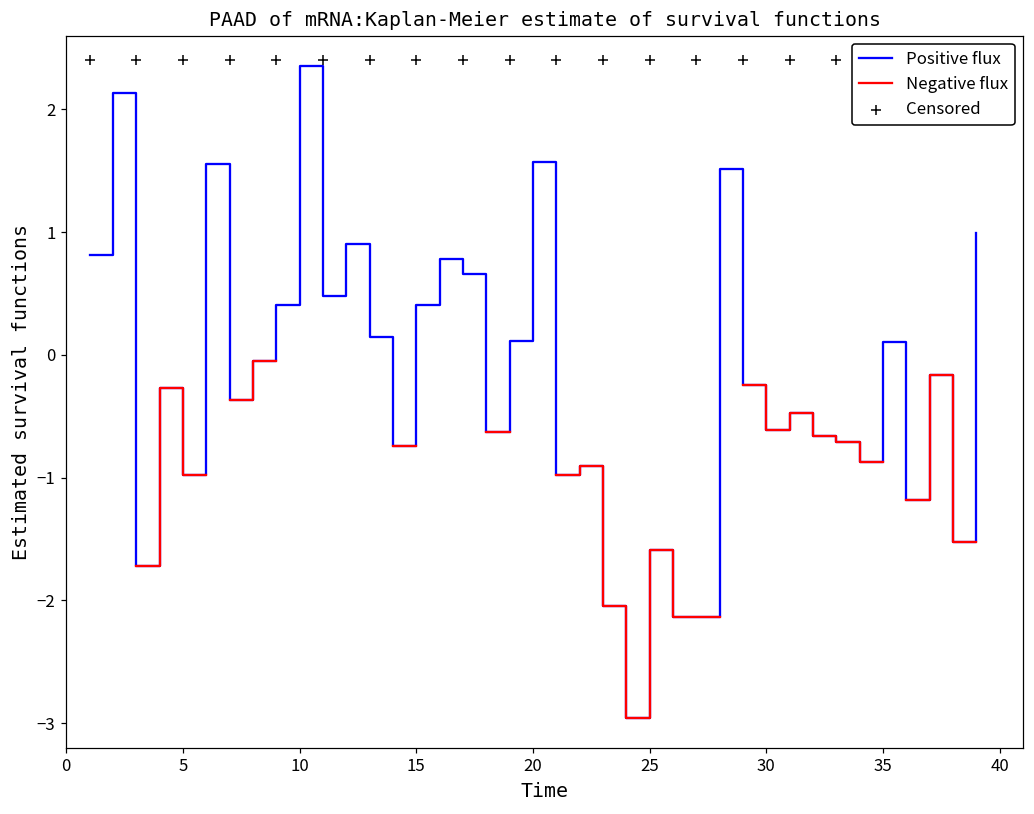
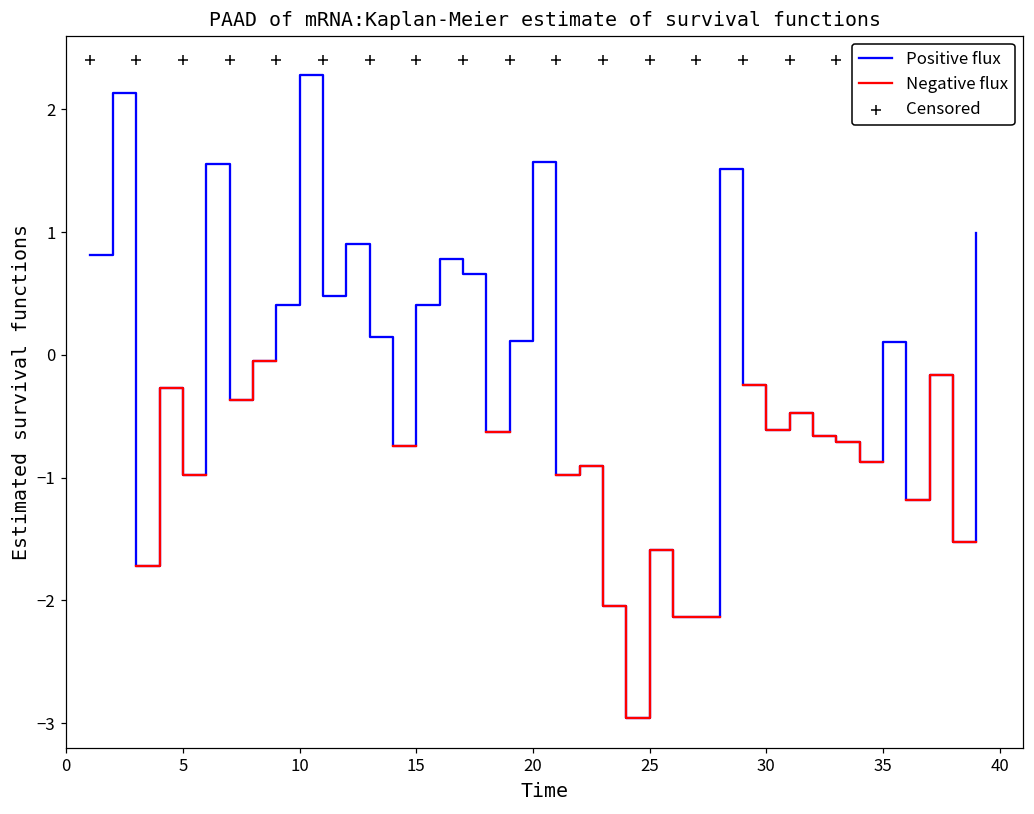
  {
    "Positive flux": {
-     "10": 2.35,
+     "10": 2.28,
      "15": 0.40,
      "20": 1.57,
      "35": 0.10
    }
  }
